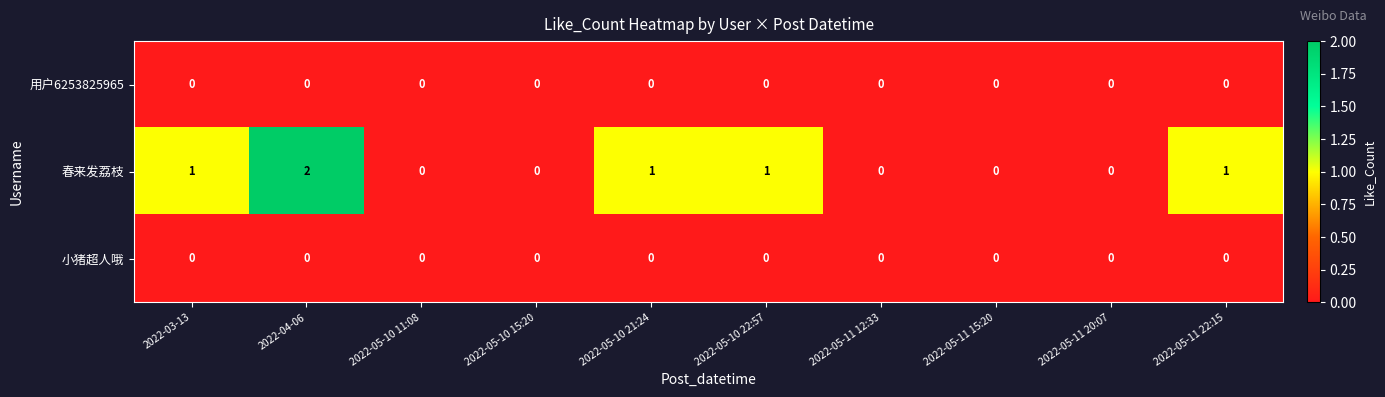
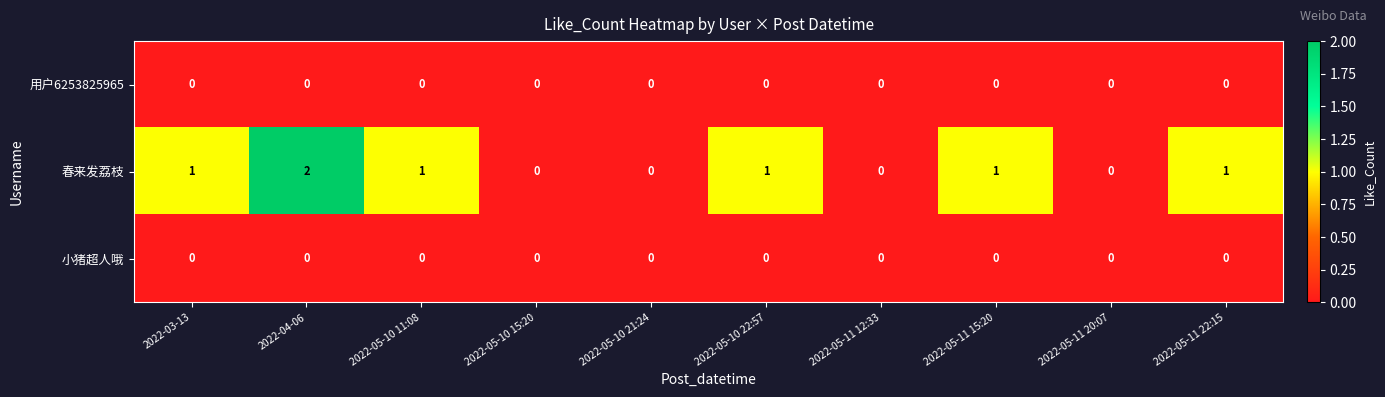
  {
    "用户6253825965": {
      "2022-03-13": 0,
      "2022-04-06": 0,
      "2022-05-10 11:08": 0,
      "2022-05-10 15:20": 0,
      "2022-05-10 21:24": 0,
      "2022-05-10 22:57": 0,
      "2022-05-11 12:33": 0,
      "2022-05-11 15:20": 0,
      "2022-05-11 20:07": 0,
      "2022-05-11 22:15": 0
    },
    "春来发荔枝": {
      "2022-03-13": 1,
      "2022-04-06": 2,
-     "2022-05-10 11:08": 0,
+     "2022-05-10 11:08": 1,
      "2022-05-10 15:20": 0,
-     "2022-05-10 21:24": 1,
+     "2022-05-10 21:24": 0,
      "2022-05-10 22:57": 1,
      "2022-05-11 12:33": 0,
-     "2022-05-11 15:20": 0,
+     "2022-05-11 15:20": 1,
      "2022-05-11 20:07": 0,
      "2022-05-11 22:15": 1
    },
    "小猪超人哦": {
      "2022-03-13": 0,
      "2022-04-06": 0,
      "2022-05-10 11:08": 0,
      "2022-05-10 15:20": 0,
      "2022-05-10 21:24": 0,
      "2022-05-10 22:57": 0,
      "2022-05-11 12:33": 0,
      "2022-05-11 15:20": 0,
      "2022-05-11 20:07": 0,
      "2022-05-11 22:15": 0
    }
  }
